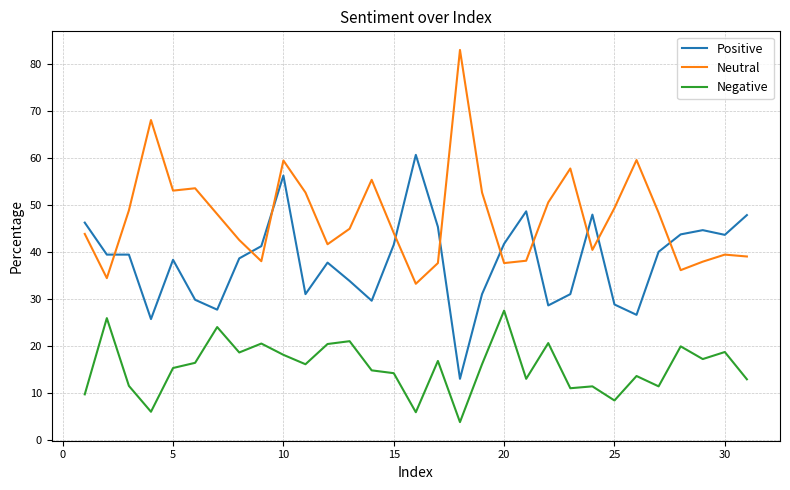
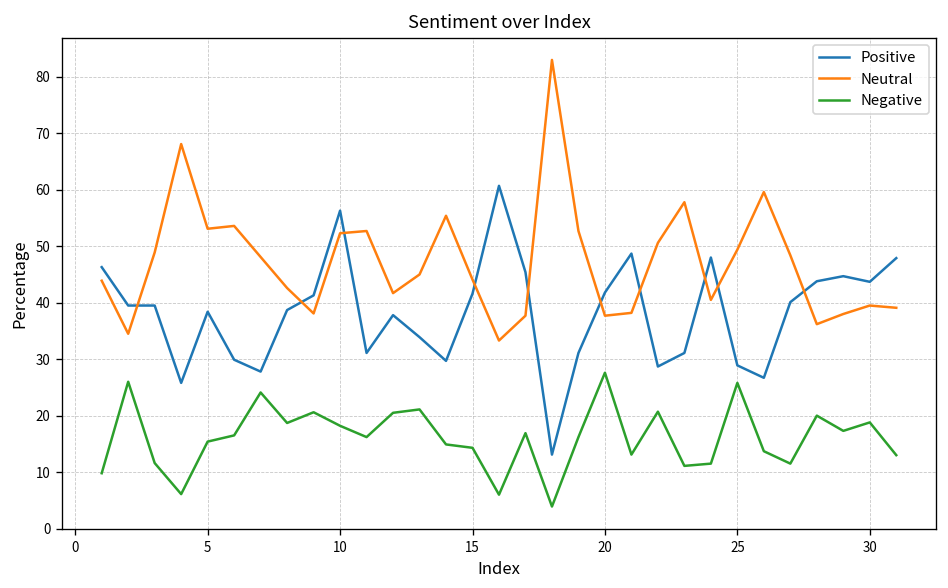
  {
    "Positive": {
      "5": 38,
      "10": 56,
      "15": 42,
      "20": 42,
      "25": 29,
      "30": 44
    },
    "Neutral": {
      "5": 53,
-     "10": 60,
+     "10": 52,
      "15": 44,
      "20": 38,
      "25": 49,
      "30": 40
    },
    "Negative": {
      "5": 15,
      "10": 18,
      "15": 14,
      "20": 28,
-     "25": 9,
+     "25": 26,
      "30": 19
    }
  }
